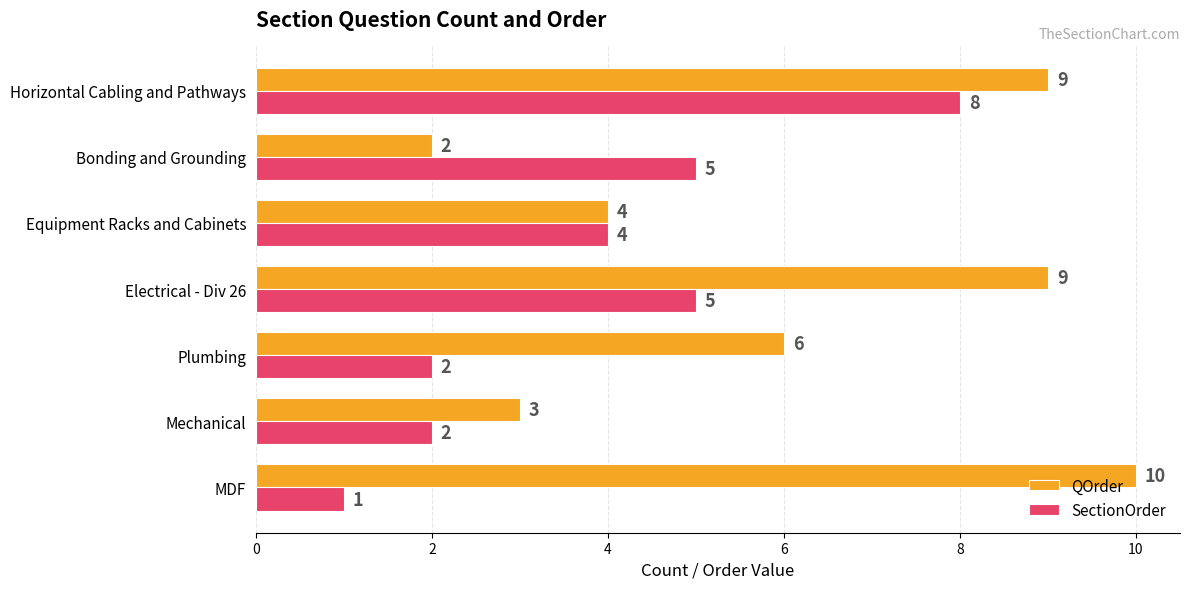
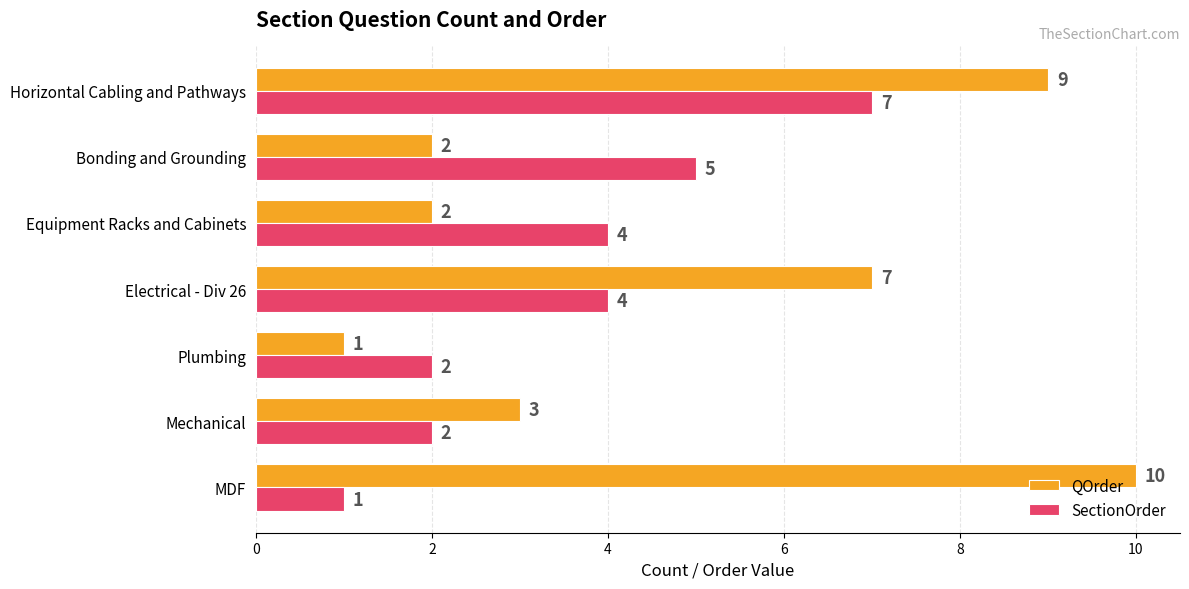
  {
    "QOrder": {
      "Horizontal Cabling and Pathways": 9,
      "Bonding and Grounding": 2,
-     "Equipment Racks and Cabinets": 4,
-     "Electrical - Div 26": 9,
-     "Plumbing": 6,
+     "Equipment Racks and Cabinets": 2,
+     "Electrical - Div 26": 7,
+     "Plumbing": 1,
      "Mechanical": 3,
      "MDF": 10
    },
    "SectionOrder": {
-     "Horizontal Cabling and Pathways": 8,
+     "Horizontal Cabling and Pathways": 7,
      "Bonding and Grounding": 5,
      "Equipment Racks and Cabinets": 4,
-     "Electrical - Div 26": 5,
+     "Electrical - Div 26": 4,
      "Plumbing": 2,
      "Mechanical": 2,
      "MDF": 1
    }
  }
